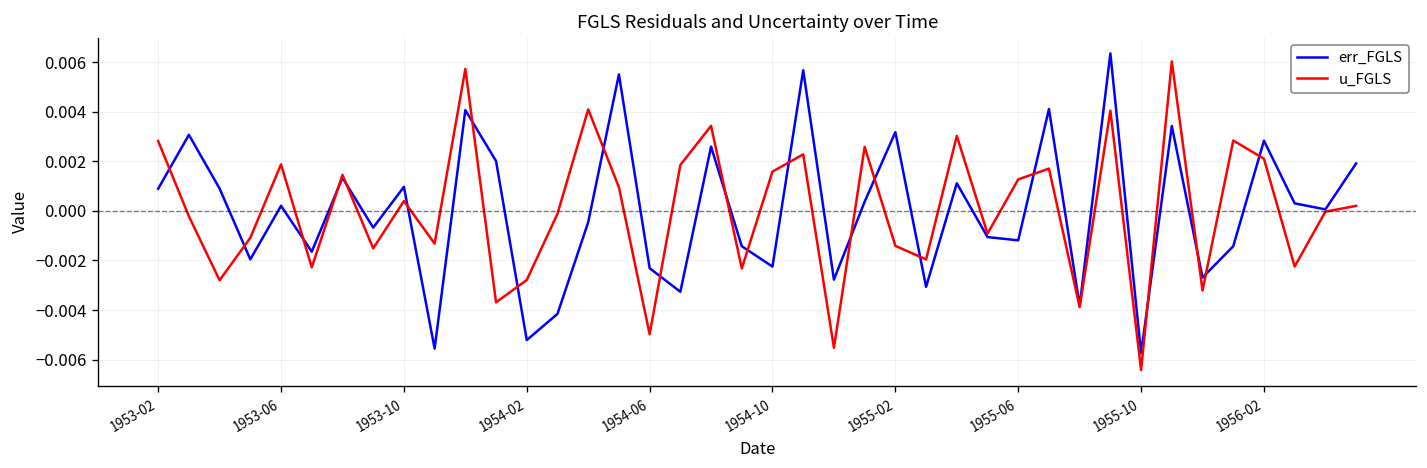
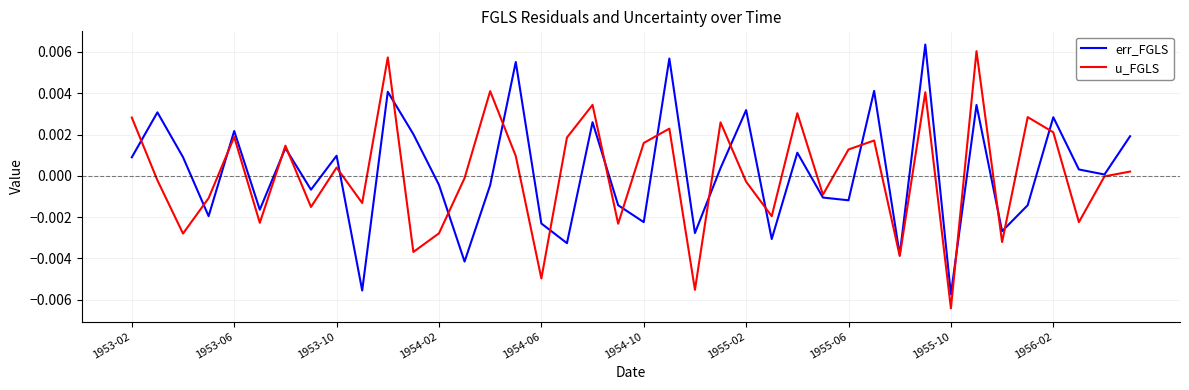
  {
    "err_FGLS": {
      "1953-02": 0.0009,
-     "1953-06": 0.0002,
+     "1953-06": 0.0022,
      "1953-10": 0.0010,
-     "1954-02": -0.0052,
+     "1954-02": -0.0004,
      "1954-06": -0.0023,
      "1954-10": -0.0022,
      "1955-02": 0.0032,
      "1955-06": -0.0012,
      "1955-10": -0.0057,
      "1956-02": 0.0028
    },
    "u_FGLS": {
      "1953-02": 0.0028,
      "1953-06": 0.0019,
      "1953-10": 0.0004,
      "1954-02": -0.0028,
      "1954-06": -0.0050,
      "1954-10": 0.0016,
-     "1955-02": -0.0014,
+     "1955-02": -0.0003,
      "1955-06": 0.0013,
      "1955-10": -0.0064,
      "1956-02": 0.0021
    }
  }
